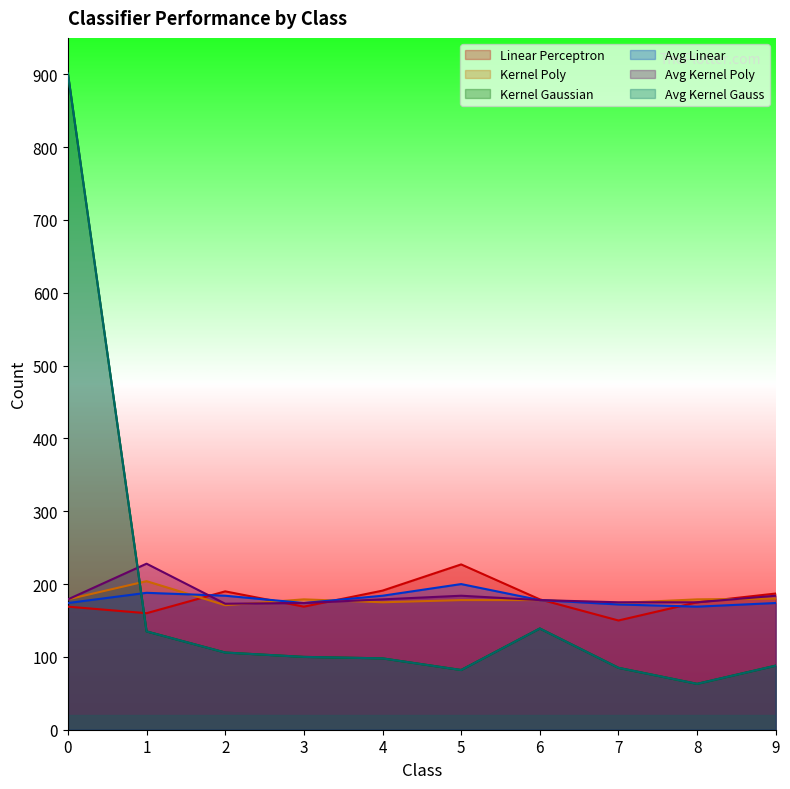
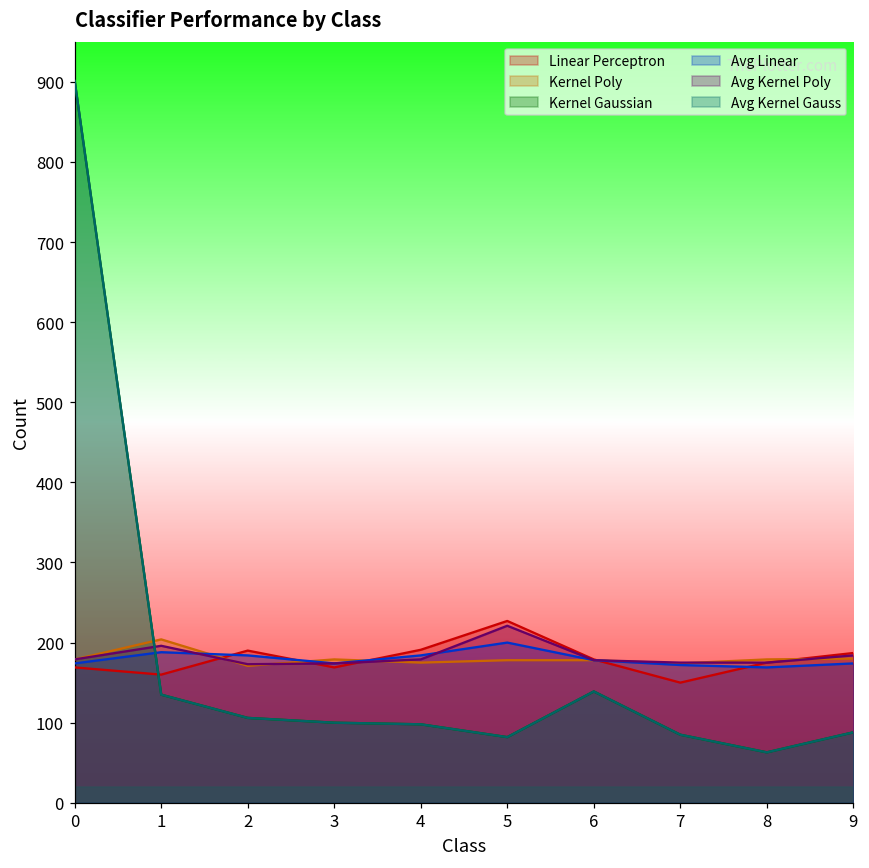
  {
    "Avg Kernel Poly": {
-     "1": 230,
+     "1": 200,
      "4": 180,
-     "5": 180
+     "5": 220
    }
  }
